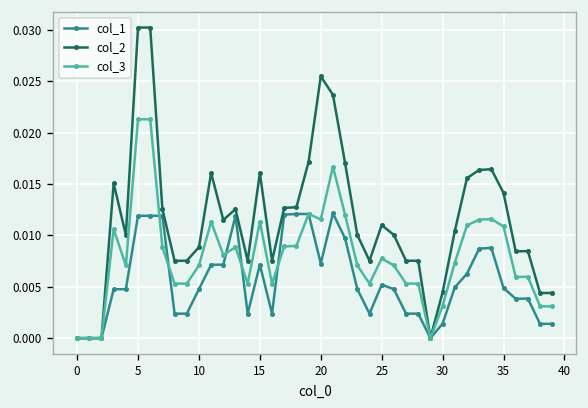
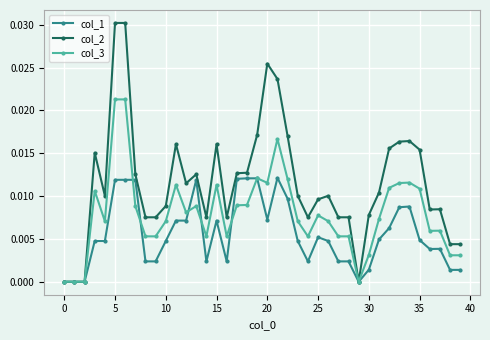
  {
    "col_2": {
      "5": 0.030,
      "10": 0.009,
      "15": 0.016,
      "20": 0.025,
-     "25": 0.011,
-     "30": 0.004,
-     "35": 0.014
+     "25": 0.010,
+     "30": 0.008,
+     "35": 0.015
    }
  }
